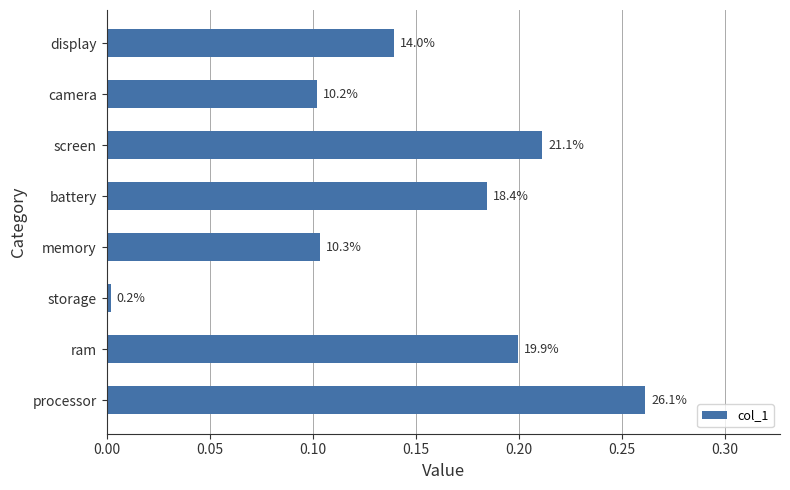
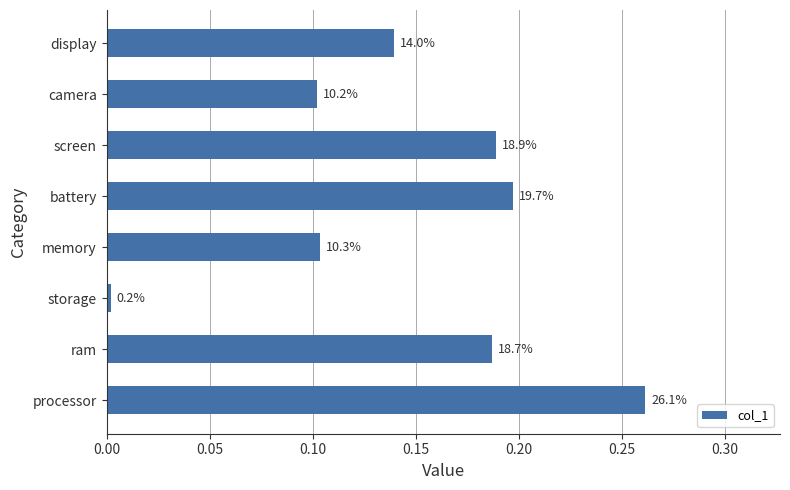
  {
    "display": "14.0%",
    "camera": "10.2%",
-   "screen": "21.1%",
-   "battery": "18.4%",
+   "screen": "18.9%",
+   "battery": "19.7%",
    "memory": "10.3%",
    "storage": "0.2%",
-   "ram": "19.9%",
+   "ram": "18.7%",
    "processor": "26.1%"
  }
